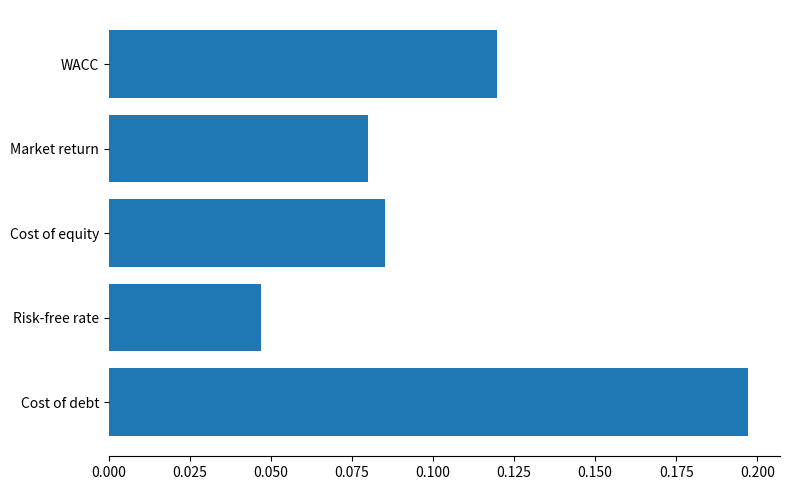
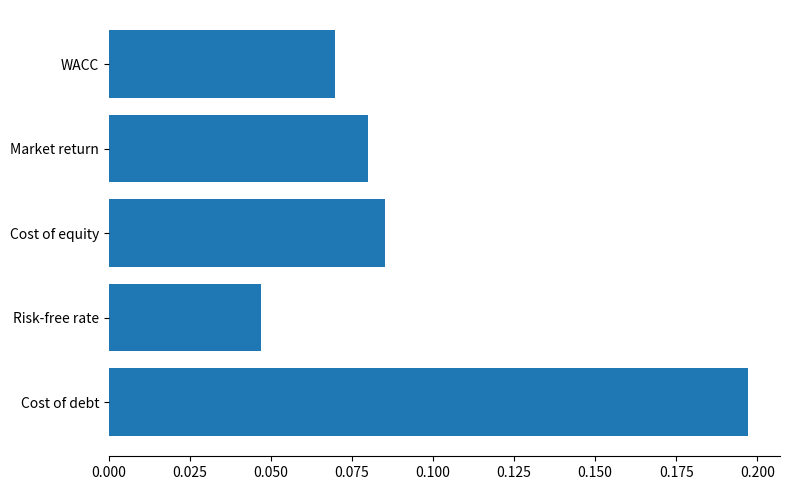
  {
-   "WACC": 0.120,
+   "WACC": 0.070,
    "Market return": 0.080,
    "Cost of equity": 0.085,
    "Risk-free rate": 0.047,
    "Cost of debt": 0.197
  }
